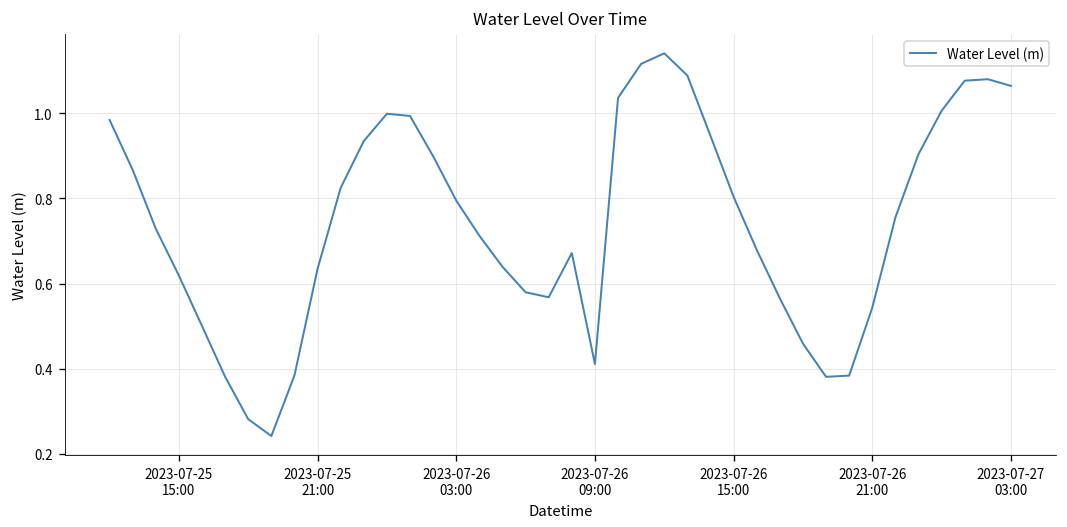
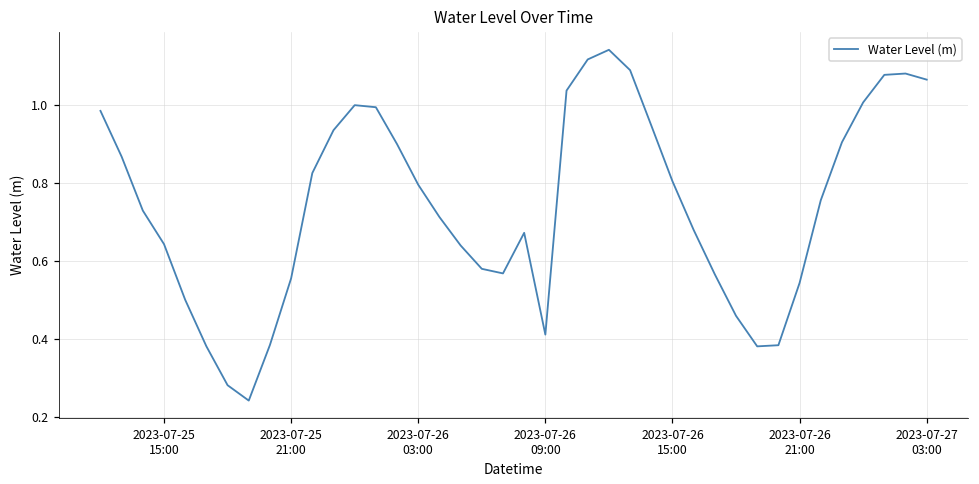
  {
-   "2023-07-25 15:00": 0.62,
-   "2023-07-25 21:00": 0.63,
+   "2023-07-25 15:00": 0.64,
+   "2023-07-25 21:00": 0.56,
    "2023-07-26 03:00": 0.80,
    "2023-07-26 09:00": 0.41,
    "2023-07-26 15:00": 0.80,
    "2023-07-26 21:00": 0.54,
    "2023-07-27 03:00": 1.06
  }
